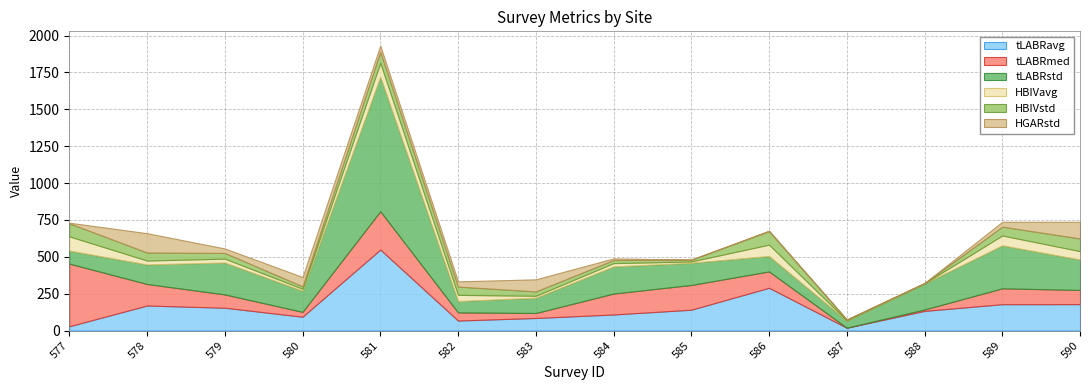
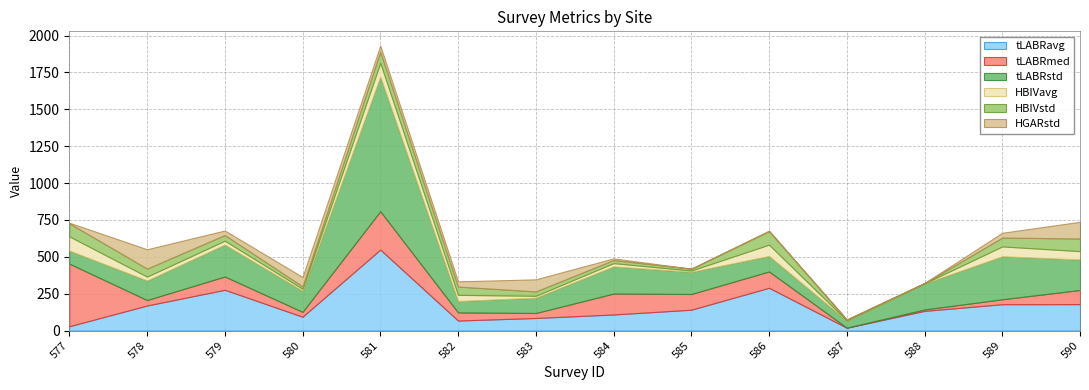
  {
    "tLABRavg": {
      "577": 30,
      "578": 170,
-     "579": 150,
+     "579": 280,
      "580": 90,
      "581": 550,
      "582": 70,
      "583": 90,
      "584": 110,
      "585": 140,
      "586": 290,
      "589": 180,
      "590": 180
    },
    "tLABRmed": {
      "577": 420,
-     "578": 150,
+     "578": 40,
      "579": 90,
      "580": 30,
      "581": 260,
      "582": 60,
      "583": 30,
      "584": 140,
-     "585": 170,
+     "585": 110,
      "586": 110,
-     "589": 110,
+     "589": 30,
      "590": 100
    }
  }
